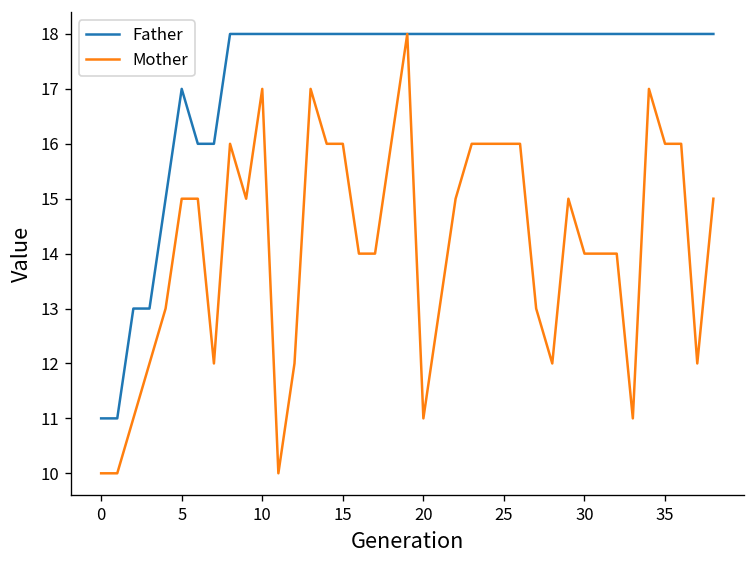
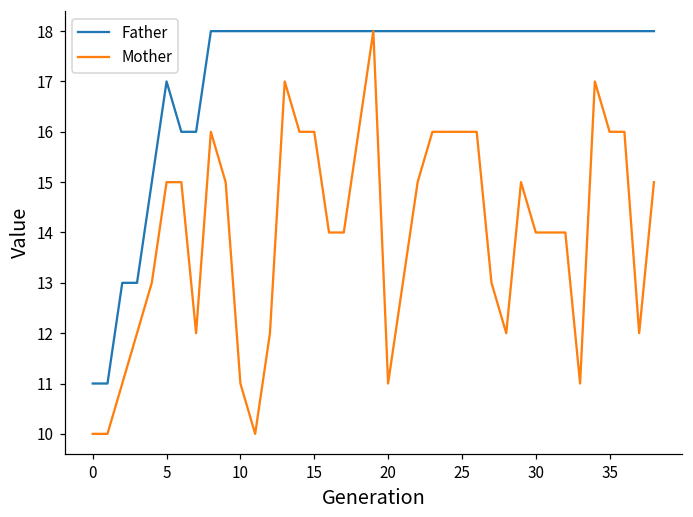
  {
    "Father": {
      "0": 11,
      "5": 17,
      "10": 18,
      "15": 18,
      "20": 18,
      "25": 18,
      "30": 18,
      "35": 18
    },
    "Mother": {
      "0": 10,
      "5": 15,
-     "10": 17,
+     "10": 11,
      "15": 16,
      "20": 11,
      "25": 16,
      "30": 14,
      "35": 16
    }
  }
